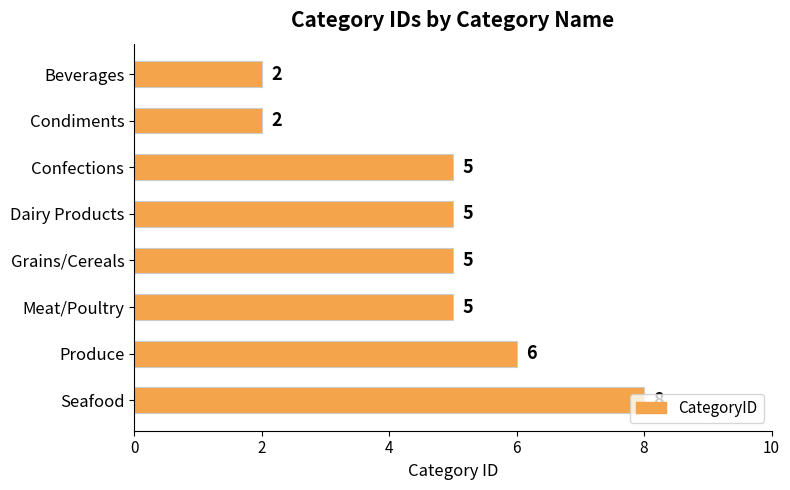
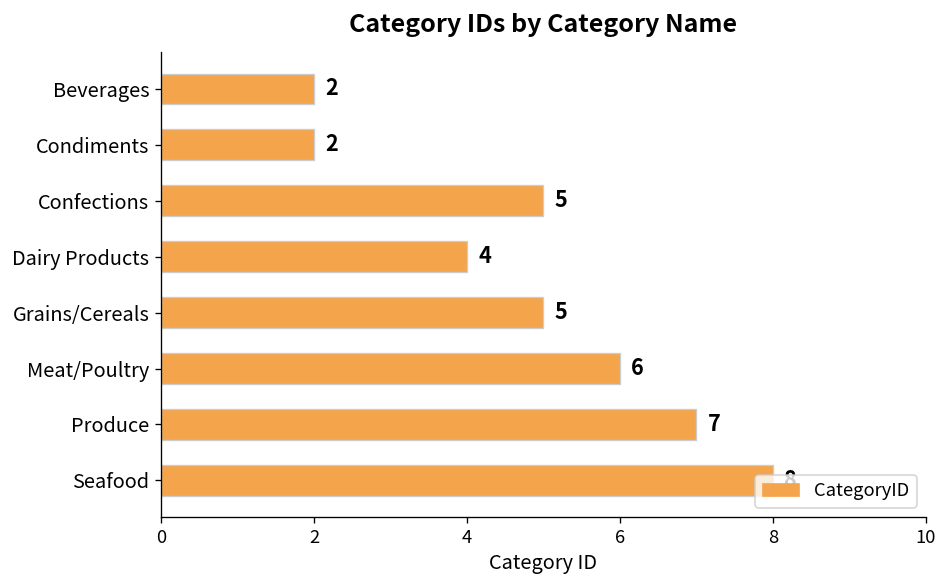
  {
    "Beverages": 2,
    "Condiments": 2,
    "Confections": 5,
-   "Dairy Products": 5,
+   "Dairy Products": 4,
    "Grains/Cereals": 5,
-   "Meat/Poultry": 5,
-   "Produce": 6
+   "Meat/Poultry": 6,
+   "Produce": 7
  }
